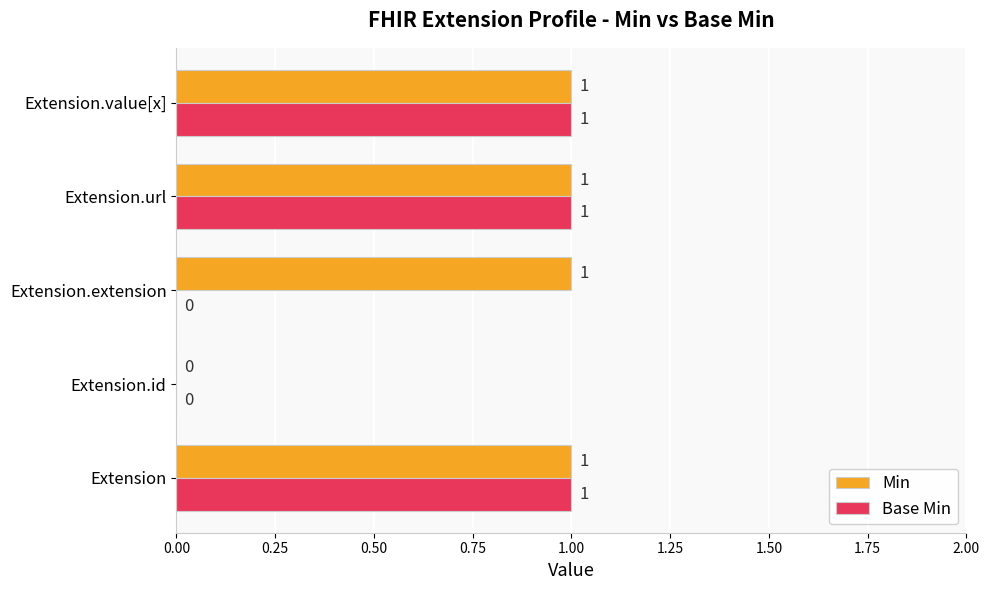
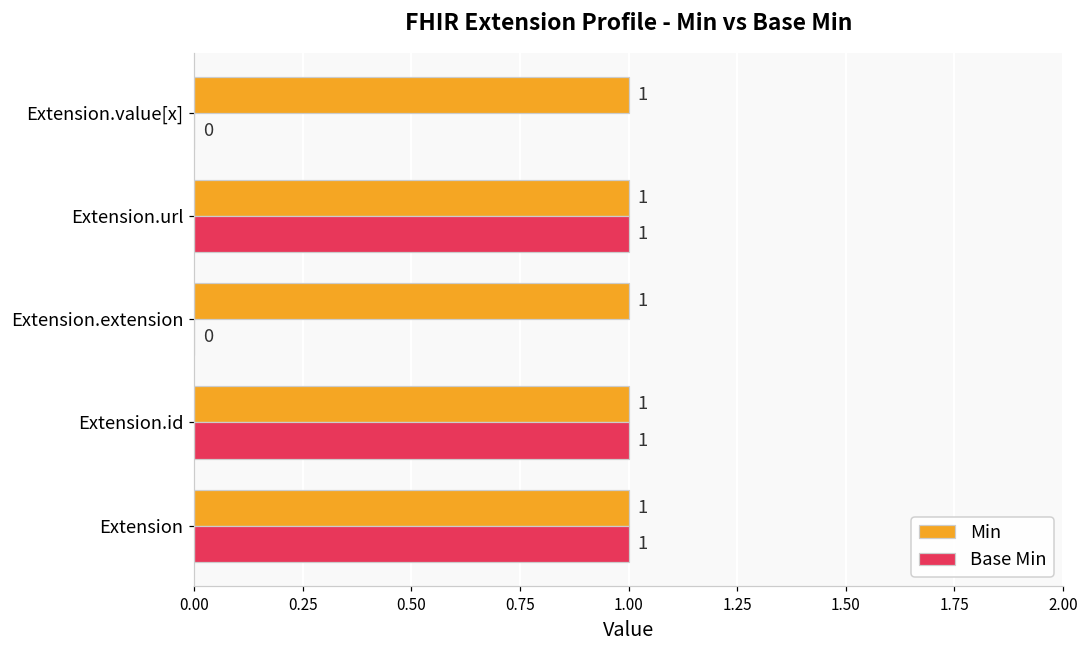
  {
    "Min": {
      "Extension.value[x]": 1,
      "Extension.url": 1,
      "Extension.extension": 1,
-     "Extension.id": 0,
+     "Extension.id": 1,
      "Extension": 1
    },
    "Base Min": {
-     "Extension.value[x]": 1,
+     "Extension.value[x]": 0,
      "Extension.url": 1,
      "Extension.extension": 0,
-     "Extension.id": 0,
+     "Extension.id": 1,
      "Extension": 1
    }
  }
